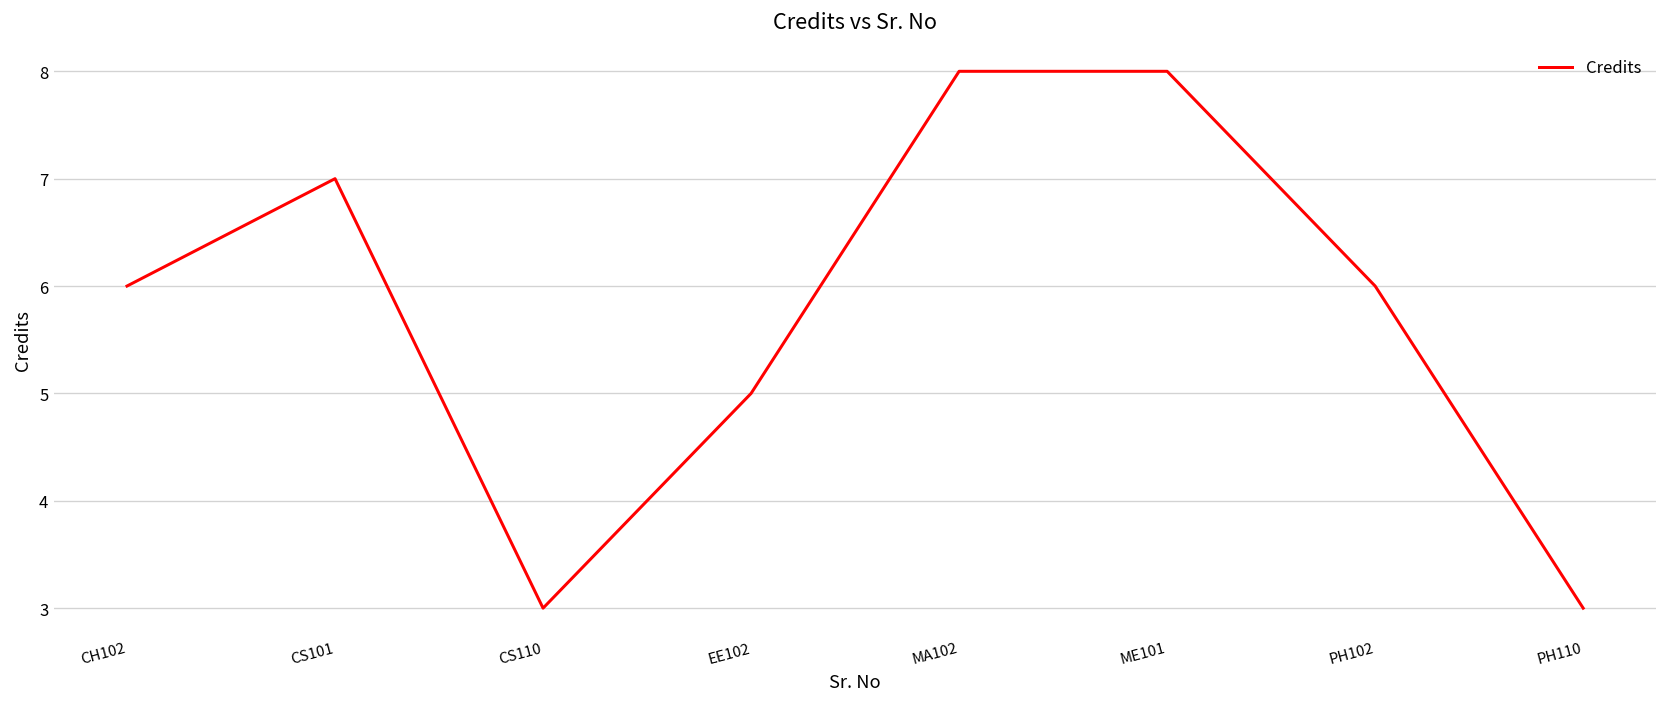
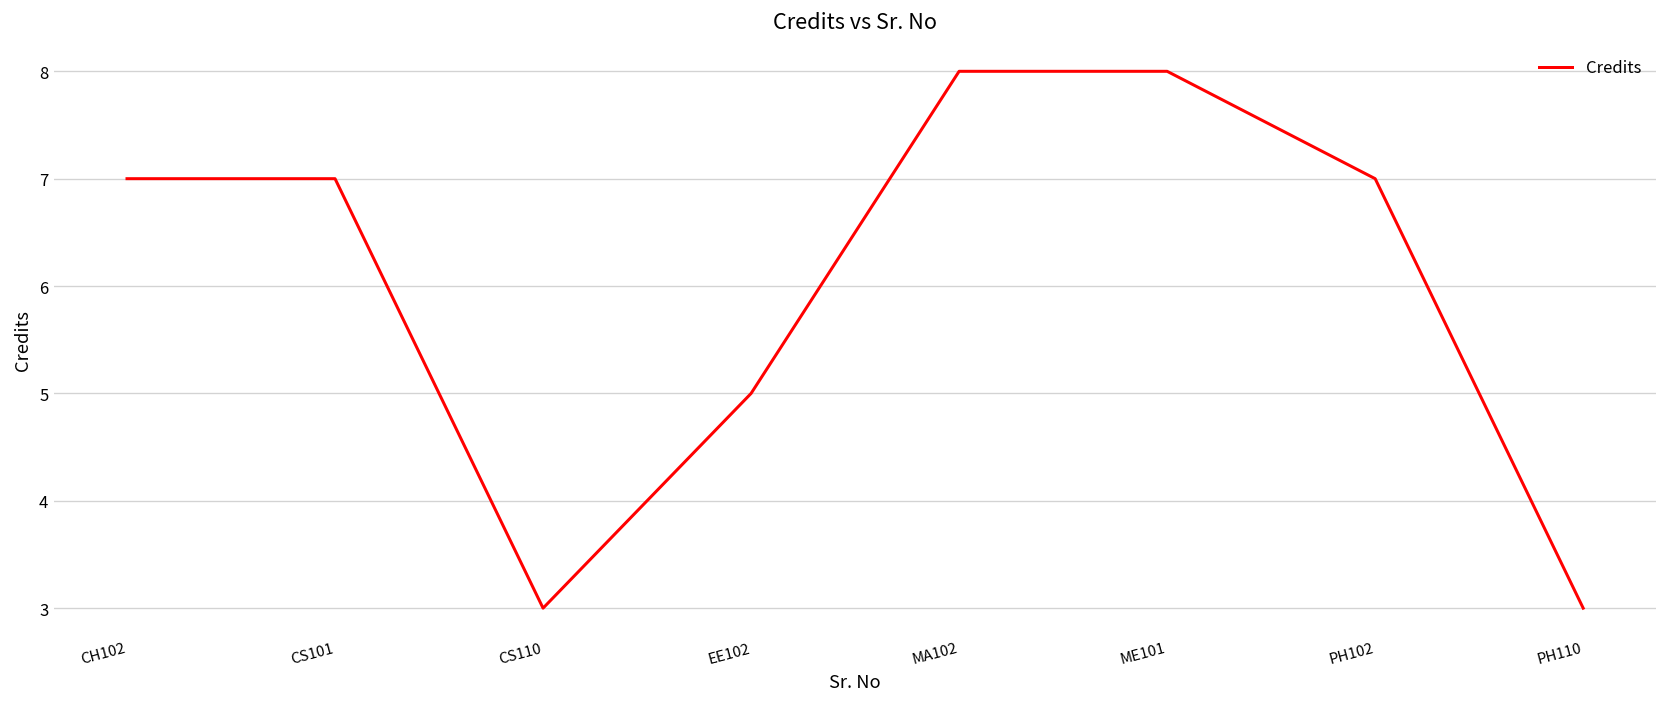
  {
-   "CH102": 6,
+   "CH102": 7,
    "CS101": 7,
    "CS110": 3,
    "EE102": 5,
    "MA102": 8,
    "ME101": 8,
-   "PH102": 6,
+   "PH102": 7,
    "PH110": 3
  }
